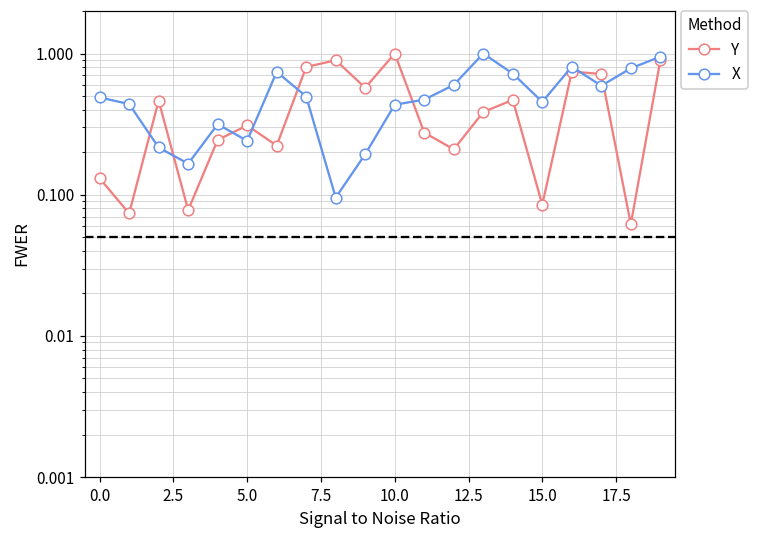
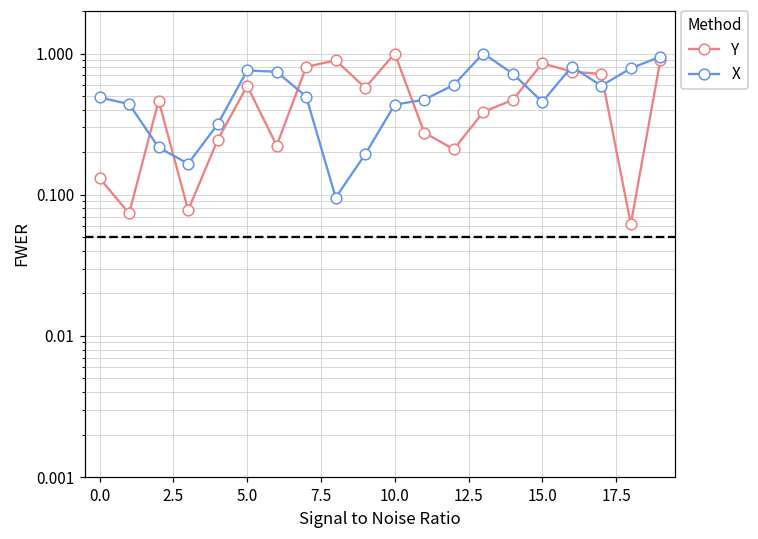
  {
    "Y": {
      "0.0": 0.13,
-     "5.0": 0.31,
+     "5.0": 0.6,
      "10.0": 1.0,
-     "15.0": 0.09
+     "15.0": 0.9
    },
    "X": {
      "0.0": 0.49,
-     "5.0": 0.24,
+     "5.0": 0.8,
      "10.0": 0.43,
      "15.0": 0.45
    }
  }
